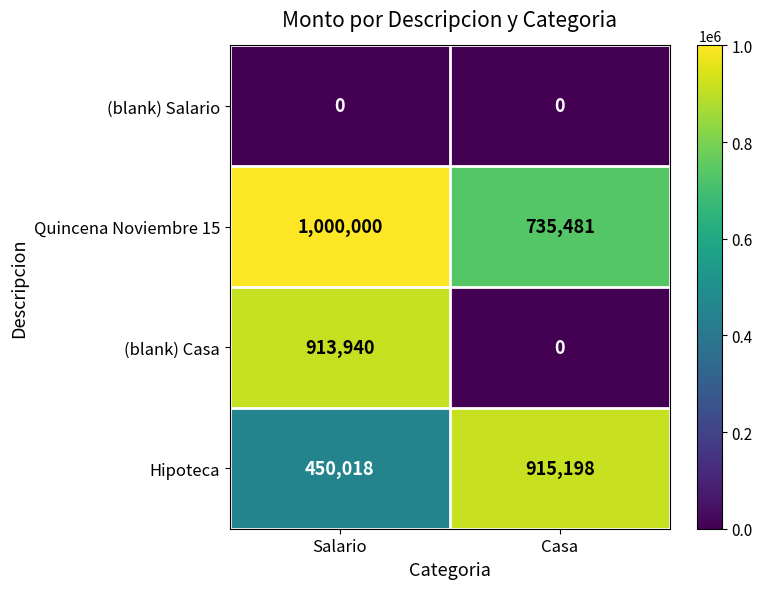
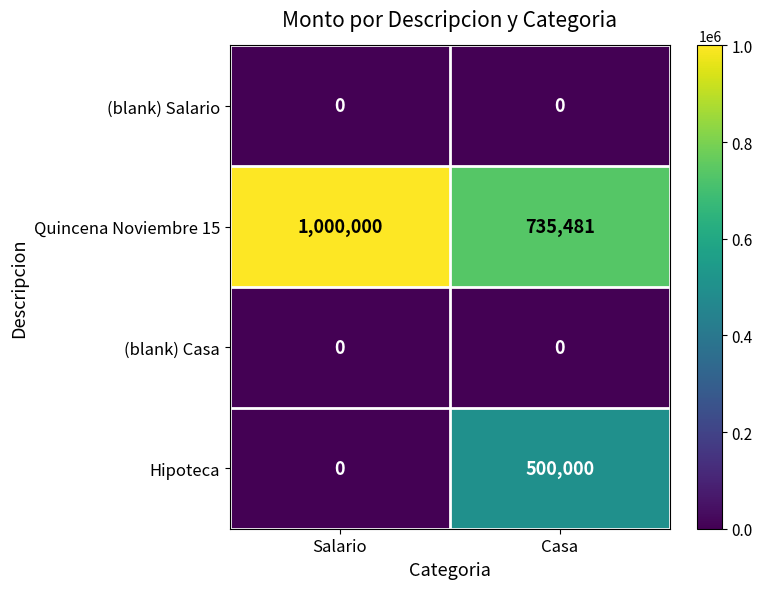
  {
    "(blank) Salario": {
      "Salario": "0",
      "Casa": "0"
    },
    "Quincena Noviembre 15": {
      "Salario": "1,000,000",
      "Casa": "735,481"
    },
    "(blank) Casa": {
-     "Salario": "913,940",
+     "Salario": "0",
      "Casa": "0"
    },
    "Hipoteca": {
-     "Salario": "450,018",
-     "Casa": "915,198"
+     "Salario": "0",
+     "Casa": "500,000"
    }
  }
